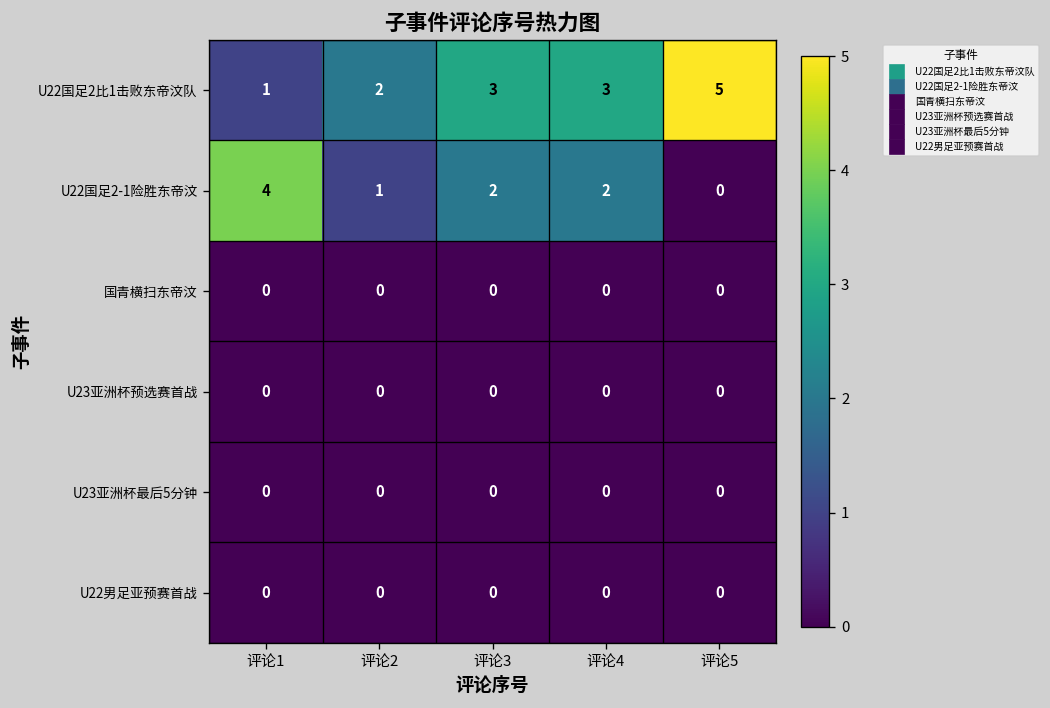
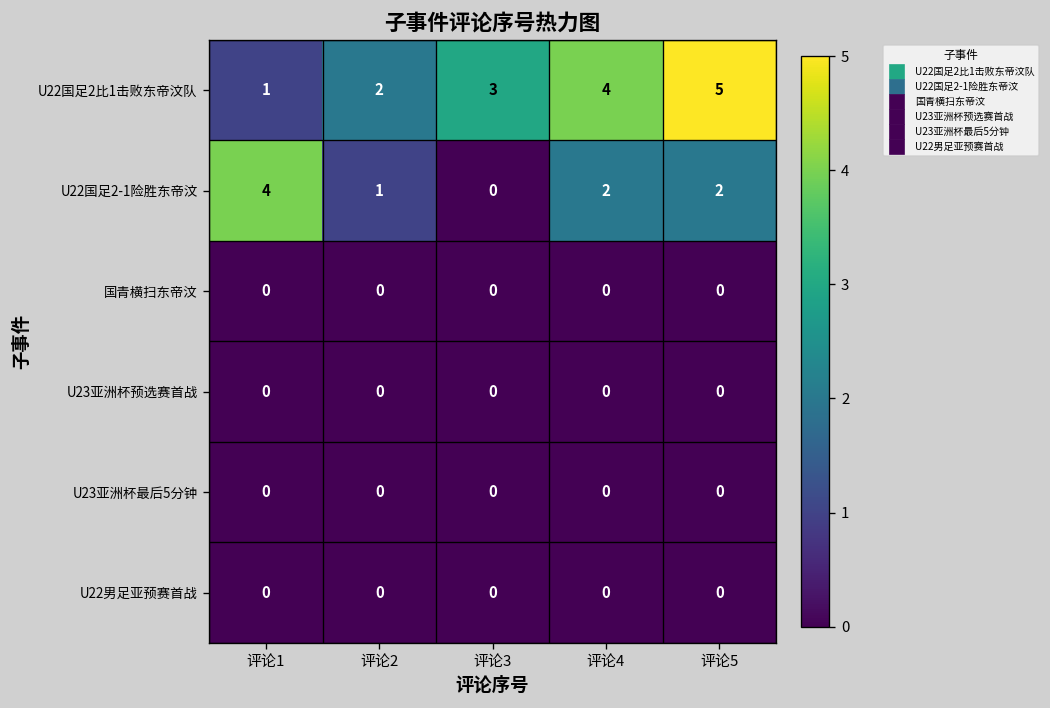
  {
    "U22国足2比1击败东帝汶队": {
      "评论1": 1,
      "评论2": 2,
      "评论3": 3,
-     "评论4": 3,
+     "评论4": 4,
      "评论5": 5
    },
    "U22国足2-1险胜东帝汶": {
      "评论1": 4,
      "评论2": 1,
-     "评论3": 2,
+     "评论3": 0,
      "评论4": 2,
-     "评论5": 0
+     "评论5": 2
    },
    "国青横扫东帝汶": {
      "评论1": 0,
      "评论2": 0,
      "评论3": 0,
      "评论4": 0,
      "评论5": 0
    },
    "U23亚洲杯预选赛首战": {
      "评论1": 0,
      "评论2": 0,
      "评论3": 0,
      "评论4": 0,
      "评论5": 0
    },
    "U23亚洲杯最后5分钟": {
      "评论1": 0,
      "评论2": 0,
      "评论3": 0,
      "评论4": 0,
      "评论5": 0
    },
    "U22男足亚预赛首战": {
      "评论1": 0,
      "评论2": 0,
      "评论3": 0,
      "评论4": 0,
      "评论5": 0
    }
  }
